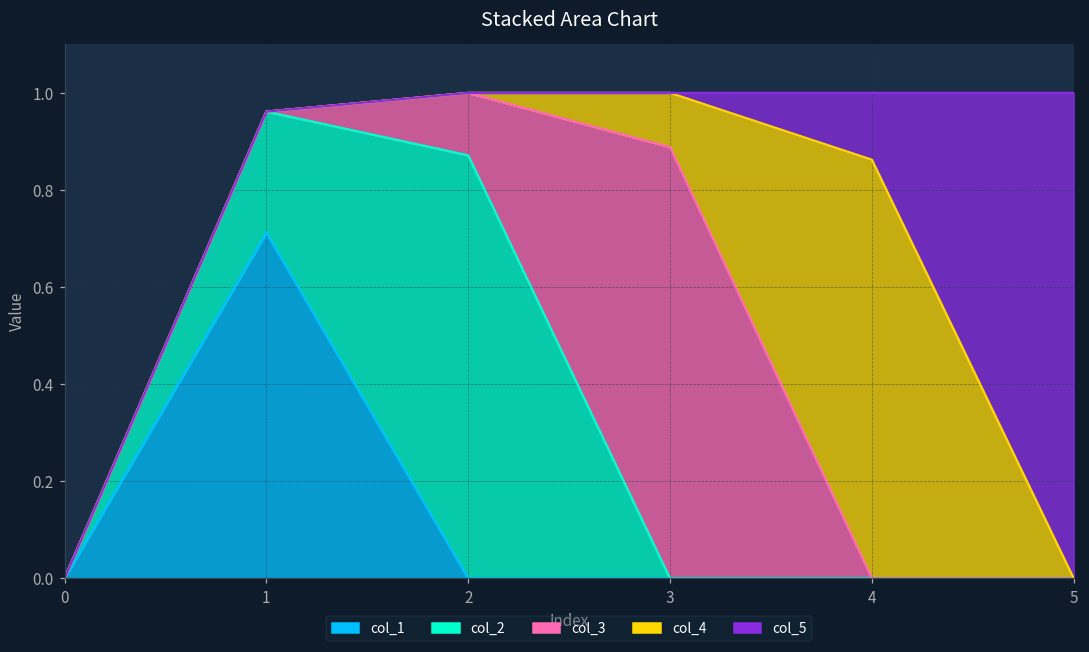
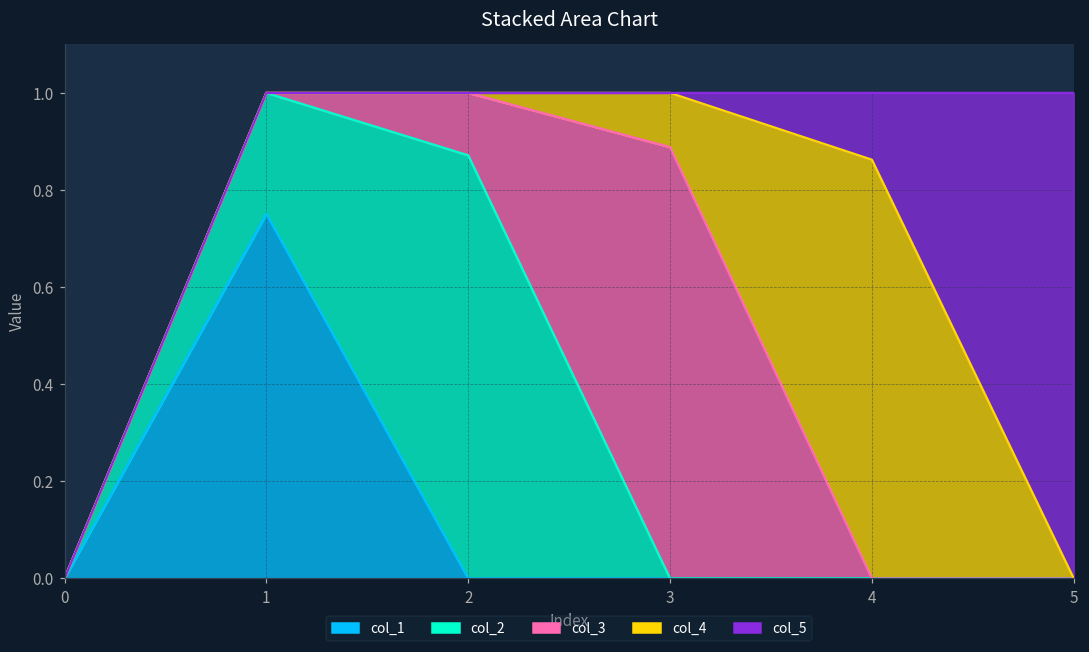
  {
    "col_1": {
-     "1": 0.71,
+     "1": 0.75,
      "2": 0.00
    },
    "col_2": {
      "2": 0.87
    },
    "col_3": {
      "3": 0.89
    },
    "col_4": {
      "4": 0.86
    },
    "col_5": {
      "4": 1.00,
      "5": 1.00
    }
  }
